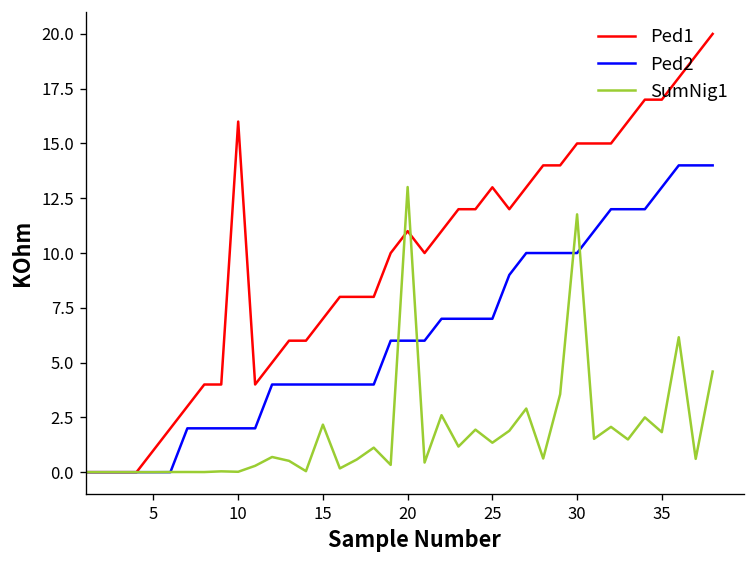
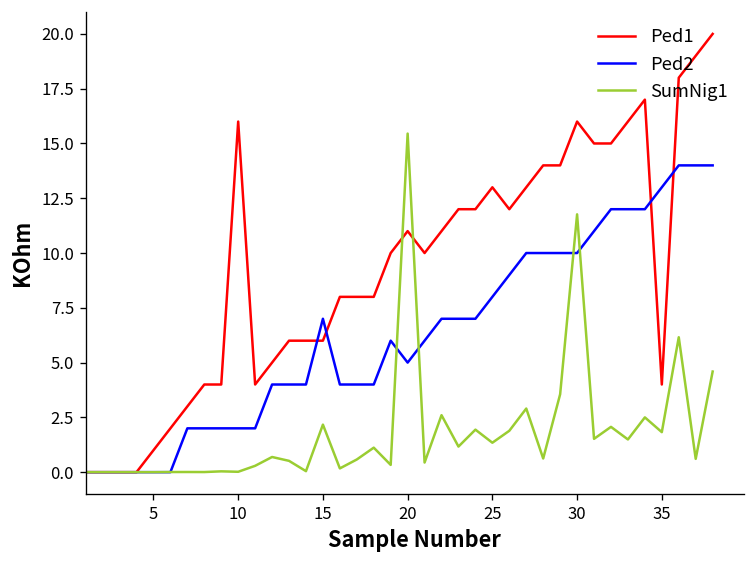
  {
    "Ped1": {
      "5": 1,
      "10": 16,
-     "15": 7,
+     "15": 6,
      "20": 11,
      "25": 13,
-     "30": 15,
-     "35": 17
+     "30": 16,
+     "35": 4
    },
    "Ped2": {
      "10": 2,
-     "15": 4,
-     "20": 6,
-     "25": 7,
+     "15": 7,
+     "20": 5,
+     "25": 8,
      "30": 10,
      "35": 13
    },
    "SumNig1": {
      "10": 0.0,
      "15": 2.2,
-     "20": 13.0,
+     "20": 15.5,
      "25": 1.3,
      "30": 11.8,
      "35": 1.8
    }
  }
